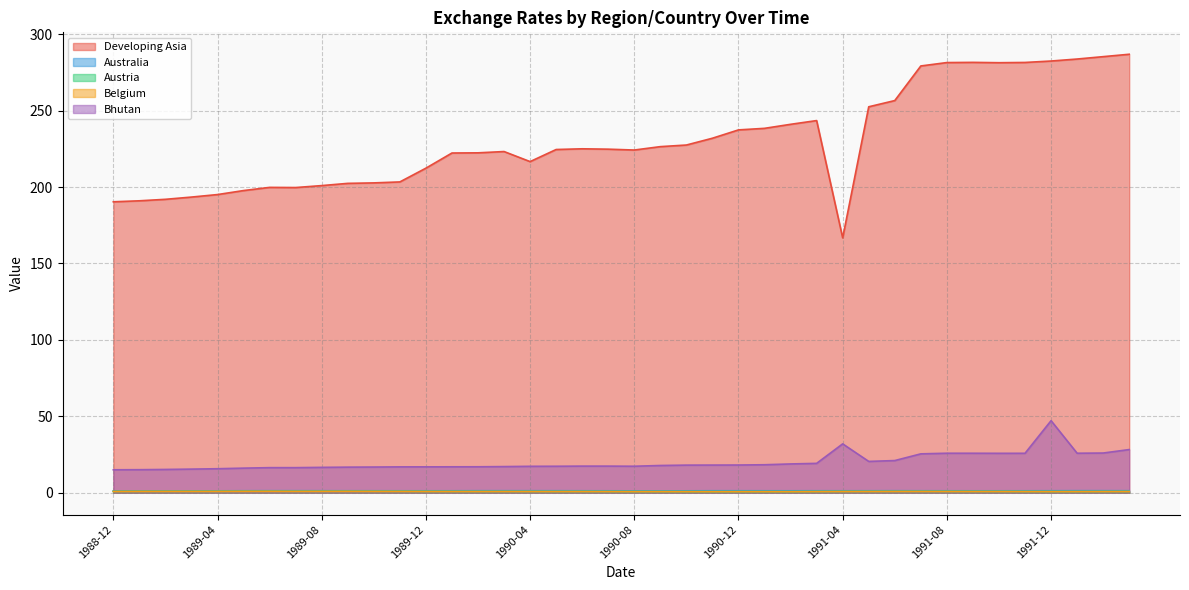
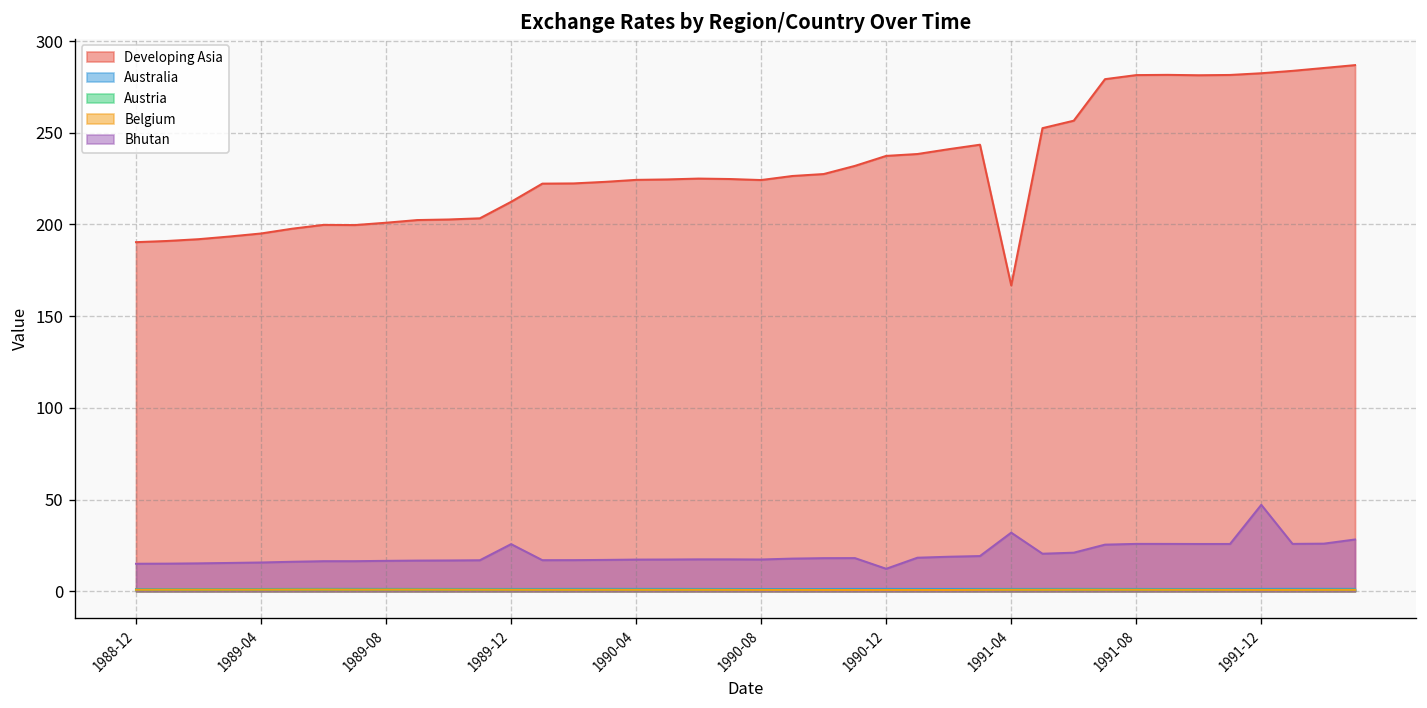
  {
    "Developing Asia": {
      "1988-12": 190,
      "1989-04": 195,
      "1989-08": 201,
      "1989-12": 212,
-     "1990-04": 217,
+     "1990-04": 224,
      "1990-08": 224,
      "1990-12": 237,
      "1991-04": 167,
      "1991-08": 281,
      "1991-12": 282
    },
    "Bhutan": {
      "1988-12": 15,
      "1989-04": 16,
      "1989-08": 17,
-     "1989-12": 17,
+     "1989-12": 26,
      "1990-04": 17,
      "1990-08": 17,
-     "1990-12": 18,
+     "1990-12": 12,
      "1991-04": 32,
      "1991-08": 26,
      "1991-12": 47
    }
  }
